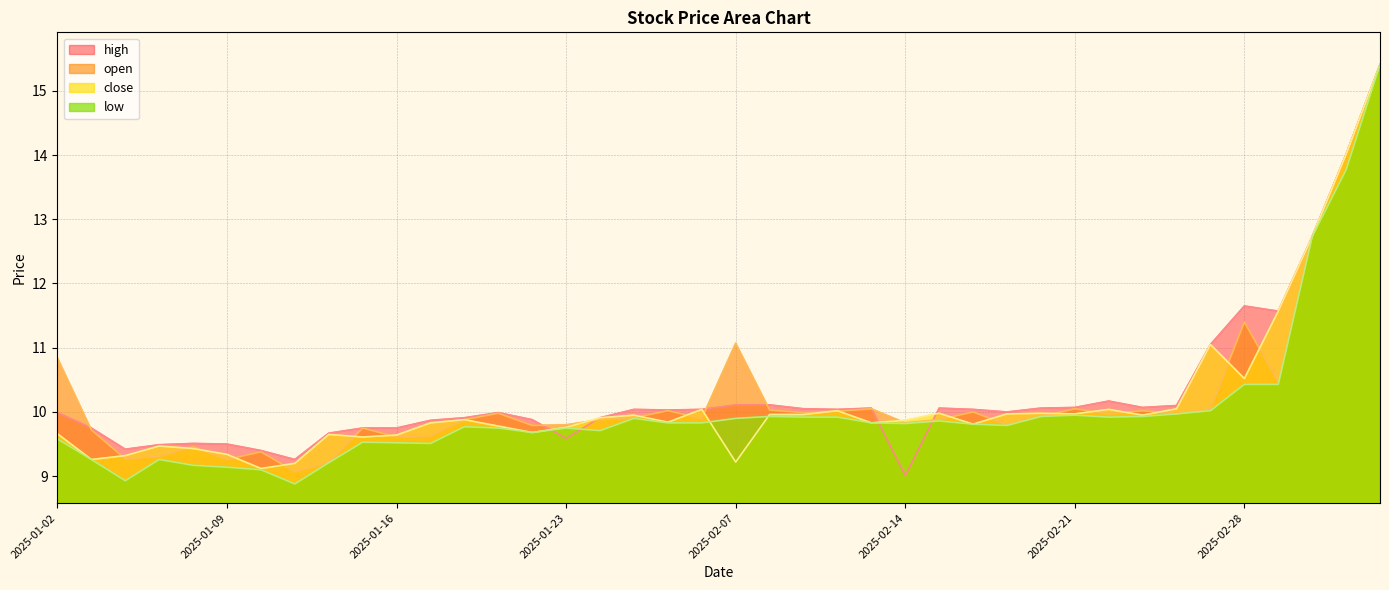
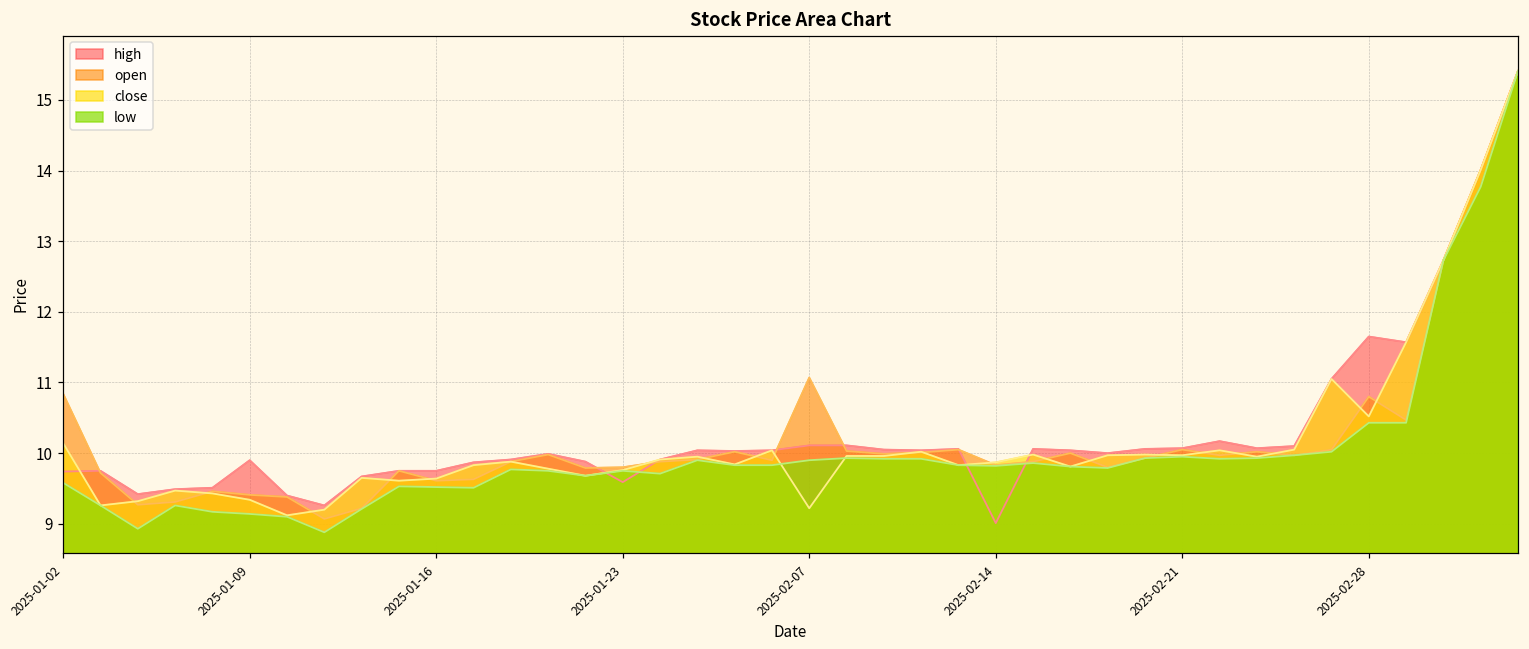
  {
    "high": {
-     "2025-01-02": 10.0,
-     "2025-01-09": 9.5,
+     "2025-01-02": 9.7,
+     "2025-01-09": 9.9,
      "2025-01-16": 9.8,
      "2025-01-23": 9.6,
      "2025-02-07": 10.1,
      "2025-02-14": 9.0,
      "2025-02-28": 11.7
    },
    "open": {
      "2025-01-02": 10.8,
-     "2025-01-09": 9.3,
+     "2025-01-09": 9.4,
      "2025-01-23": 9.8,
      "2025-02-07": 11.1,
-     "2025-02-28": 11.4
+     "2025-02-28": 10.8
    },
    "close": {
-     "2025-01-02": 9.7,
+     "2025-01-02": 10.1,
      "2025-01-09": 9.3,
      "2025-02-07": 9.2,
      "2025-02-14": 9.9,
      "2025-02-28": 10.5
    },
    "low": {
      "2025-01-02": 9.6,
      "2025-01-09": 9.1,
      "2025-01-16": 9.5,
      "2025-02-07": 9.9,
      "2025-02-28": 10.4
    }
  }
